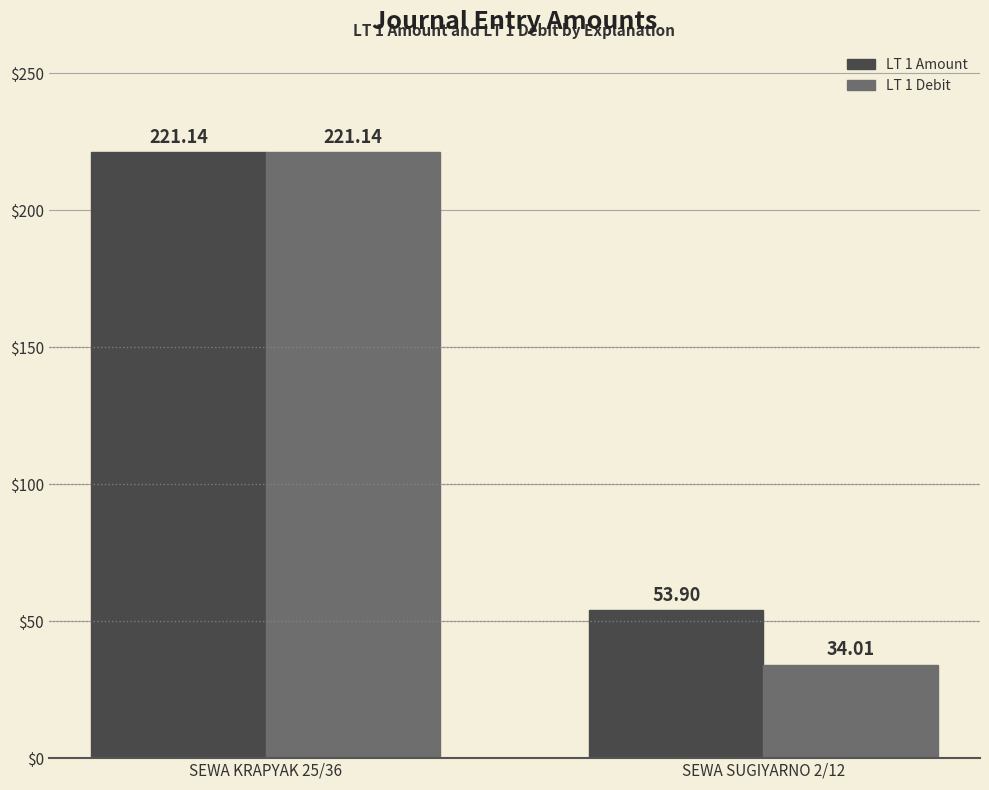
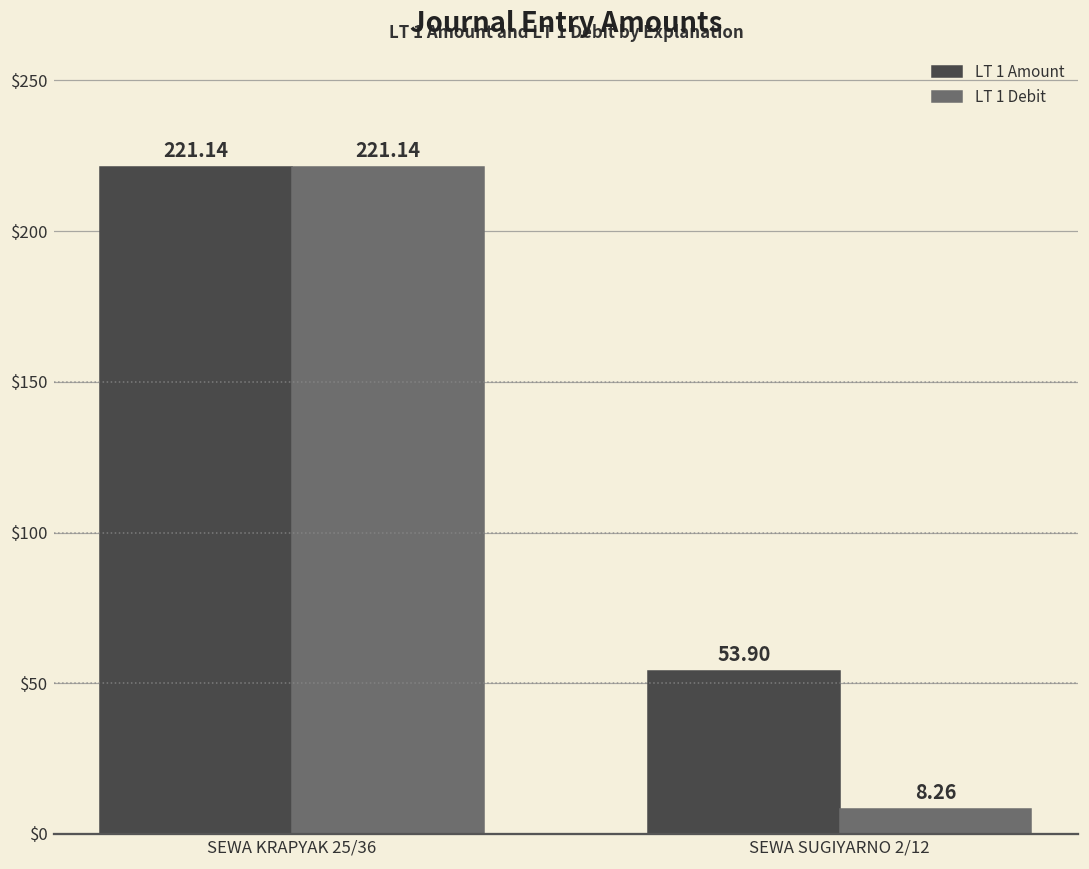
  {
    "LT 1 Amount": {
      "SEWA KRAPYAK 25/36": 221.14,
      "SEWA SUGIYARNO 2/12": 53.90
    },
    "LT 1 Debit": {
      "SEWA KRAPYAK 25/36": 221.14,
-     "SEWA SUGIYARNO 2/12": 34.01
+     "SEWA SUGIYARNO 2/12": 8.26
    }
  }
